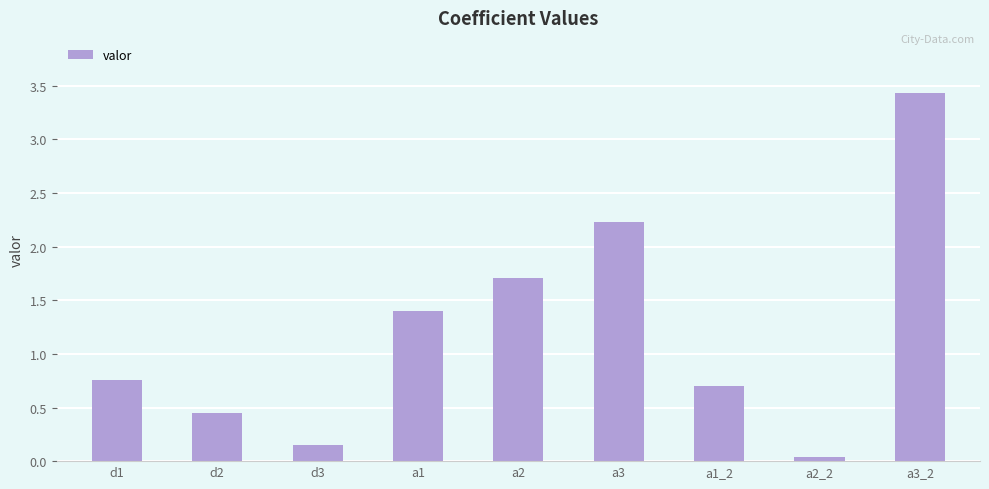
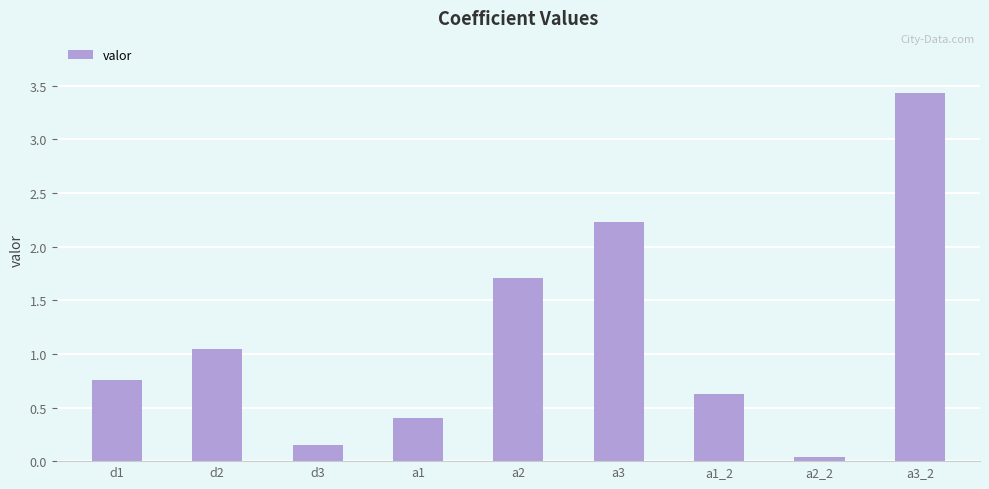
  {
    "d1": 0.76,
-   "d2": 0.45,
+   "d2": 1.05,
    "d3": 0.15,
-   "a1": 1.40,
+   "a1": 0.41,
    "a2": 1.71,
    "a3": 2.23,
-   "a1_2": 0.70,
+   "a1_2": 0.62,
    "a2_2": 0.04,
    "a3_2": 3.43
  }
